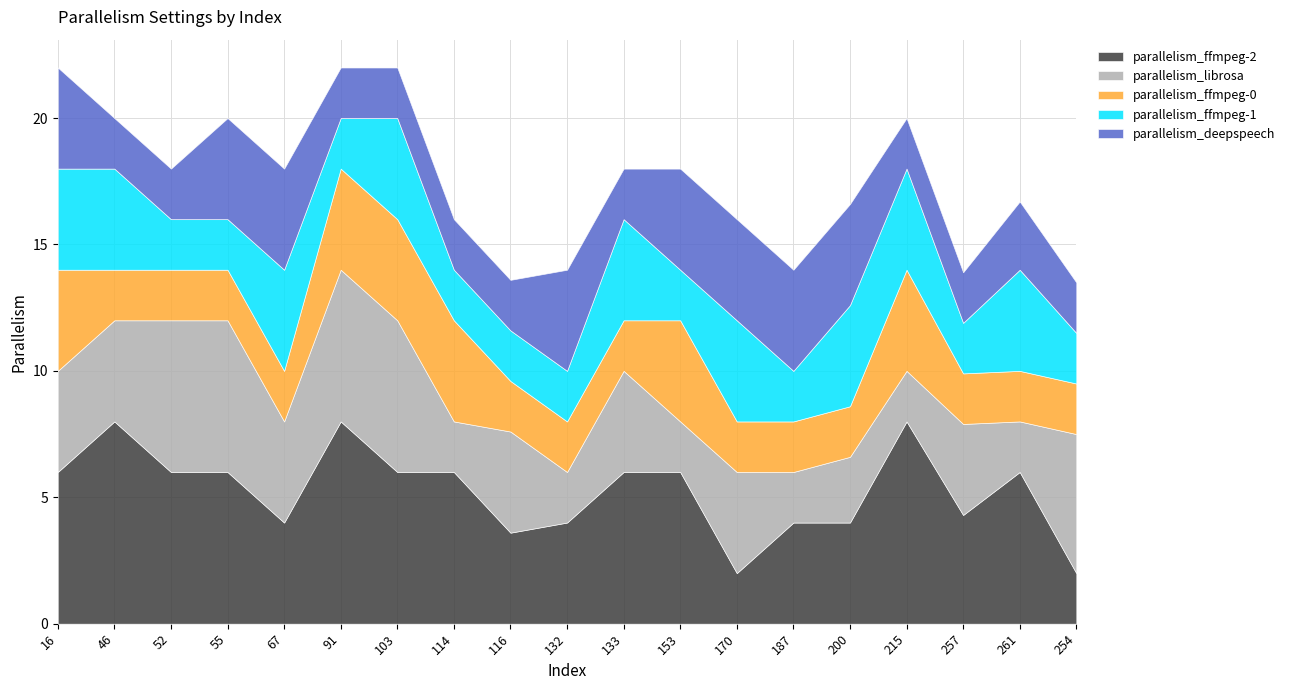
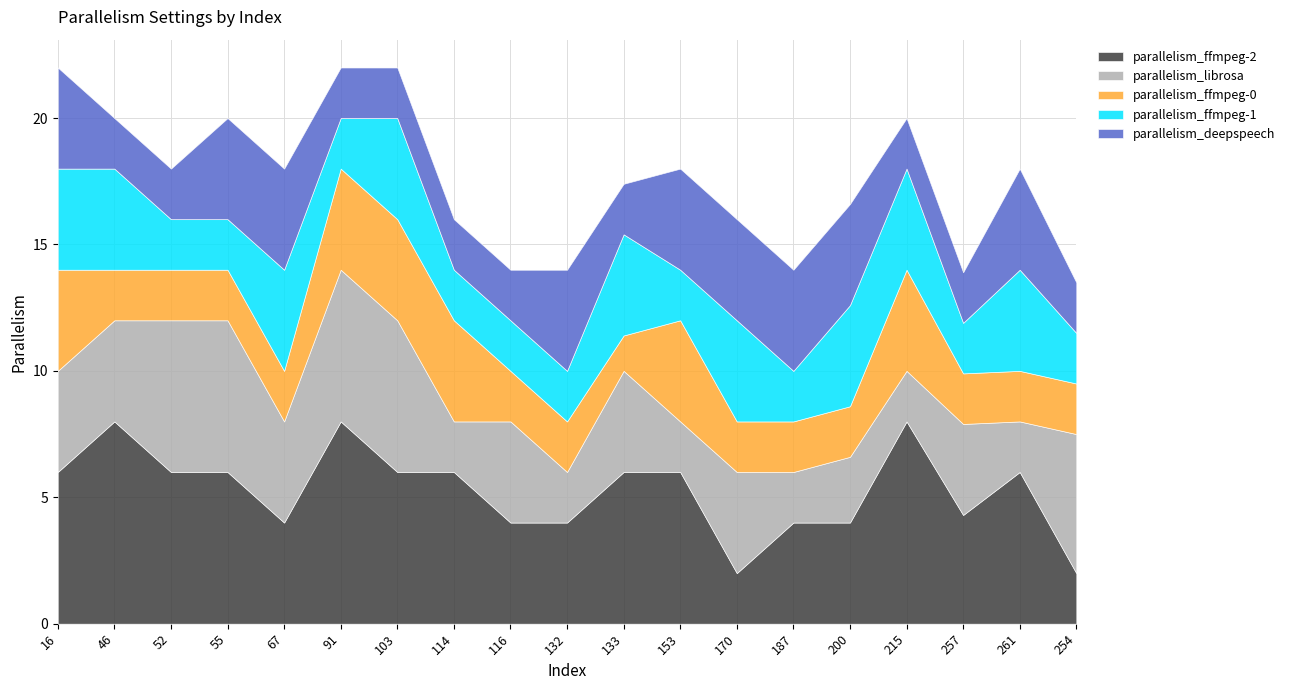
  {
    "parallelism_ffmpeg-2": {
      "16": 6.0,
      "46": 8.0,
      "52": 6.0,
      "55": 6.0,
      "67": 4.0,
      "91": 8.0,
      "103": 6.0,
      "114": 6.0,
-     "116": 3.6,
+     "116": 4.0,
      "132": 4.0,
      "133": 6.0,
      "153": 6.0,
      "170": 2.0,
      "187": 4.0,
      "200": 4.0,
      "215": 8.0,
      "257": 4.3,
      "261": 6.0,
      "254": 2.0
    },
    "parallelism_librosa": {
      "16": 4.0,
      "46": 4.0,
      "52": 6.0,
      "55": 6.0,
      "67": 4.0,
      "91": 6.0,
      "103": 6.0,
      "114": 2.0,
      "116": 4.0,
      "132": 2.0,
      "133": 4.0,
      "153": 2.0,
      "170": 4.0,
      "187": 2.0,
      "200": 2.6,
      "215": 2.0,
      "257": 3.6,
      "261": 2.0,
      "254": 5.5
    },
    "parallelism_ffmpeg-0": {
      "16": 4.0,
      "46": 2.0,
      "52": 2.0,
      "55": 2.0,
      "67": 2.0,
      "91": 4.0,
      "103": 4.0,
      "114": 4.0,
      "116": 2.0,
      "132": 2.0,
-     "133": 2.0,
+     "133": 1.4,
      "153": 4.0,
      "170": 2.0,
      "187": 2.0,
      "200": 2.0,
      "215": 4.0,
      "257": 2.0,
      "261": 2.0,
      "254": 2.0
    },
    "parallelism_ffmpeg-1": {
      "16": 4.0,
      "46": 4.0,
      "52": 2.0,
      "55": 2.0,
      "67": 4.0,
      "91": 2.0,
      "103": 4.0,
      "114": 2.0,
      "116": 2.0,
      "132": 2.0,
      "133": 4.0,
      "153": 2.0,
      "170": 4.0,
      "187": 2.0,
      "200": 4.0,
      "215": 4.0,
      "257": 2.0,
      "261": 4.0,
      "254": 2.0
    },
    "parallelism_deepspeech": {
      "16": 4.0,
      "46": 2.0,
      "52": 2.0,
      "55": 4.0,
      "67": 4.0,
      "91": 2.0,
      "103": 2.0,
      "114": 2.0,
      "116": 2.0,
      "132": 4.0,
      "133": 2.0,
      "153": 4.0,
      "170": 4.0,
      "187": 4.0,
      "200": 4.0,
      "215": 2.0,
      "257": 2.0,
-     "261": 2.7,
+     "261": 4.0,
      "254": 2.0
    }
  }
